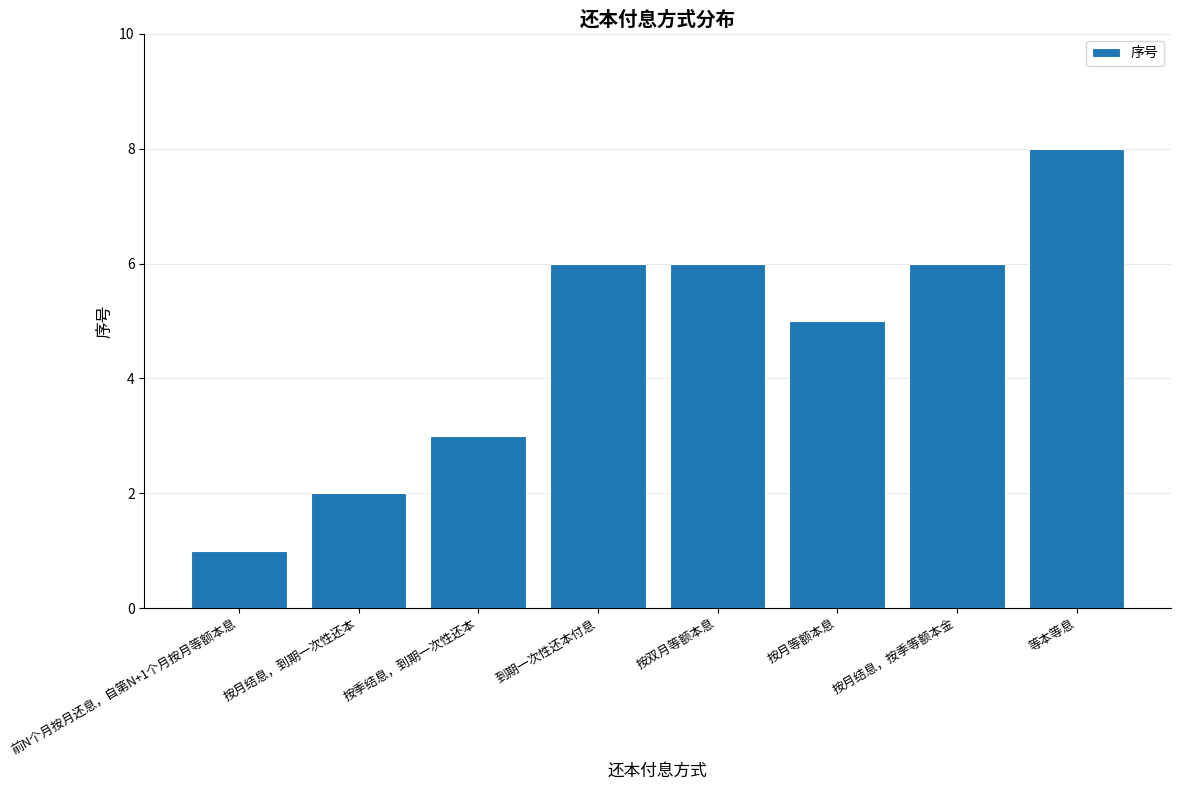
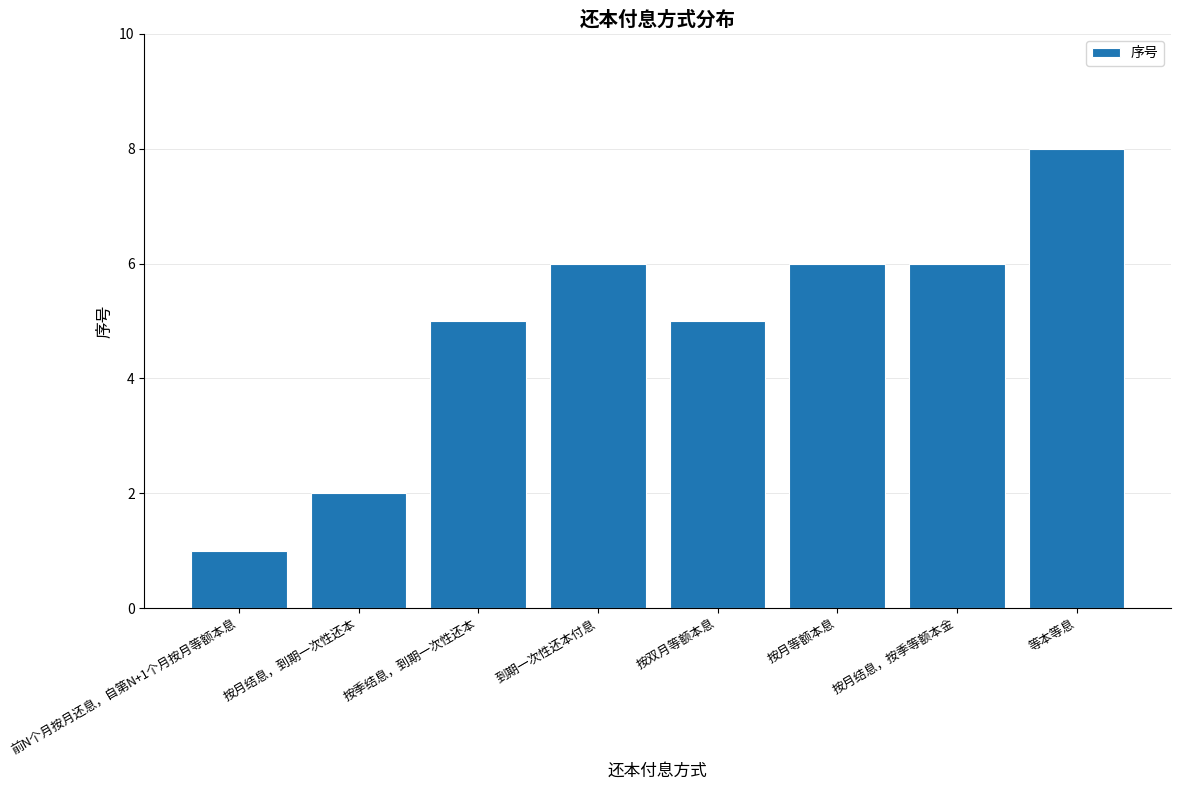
  {
    "前N个月按月还息，自第N+1个月按月等额本息": 1,
    "按月结息，到期一次性还本": 2,
-   "按季结息，到期一次性还本": 3,
+   "按季结息，到期一次性还本": 5,
    "到期一次性还本付息": 6,
-   "按双月等额本息": 6,
-   "按月等额本息": 5,
+   "按双月等额本息": 5,
+   "按月等额本息": 6,
    "按月结息，按季等额本金": 6,
    "等本等息": 8
  }
